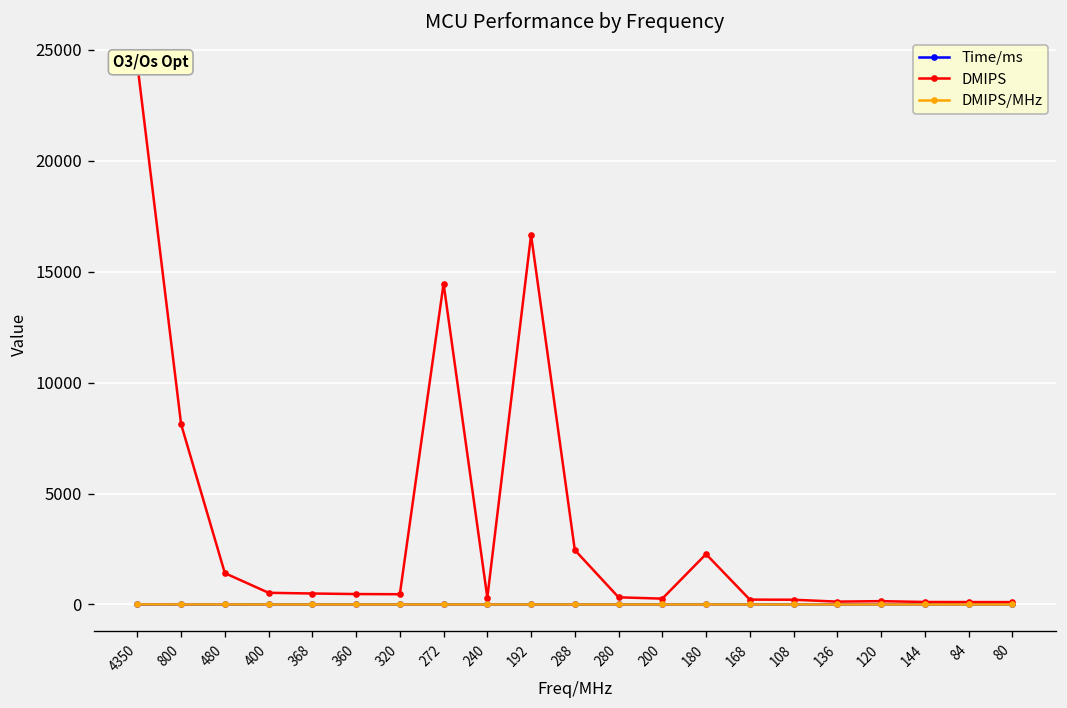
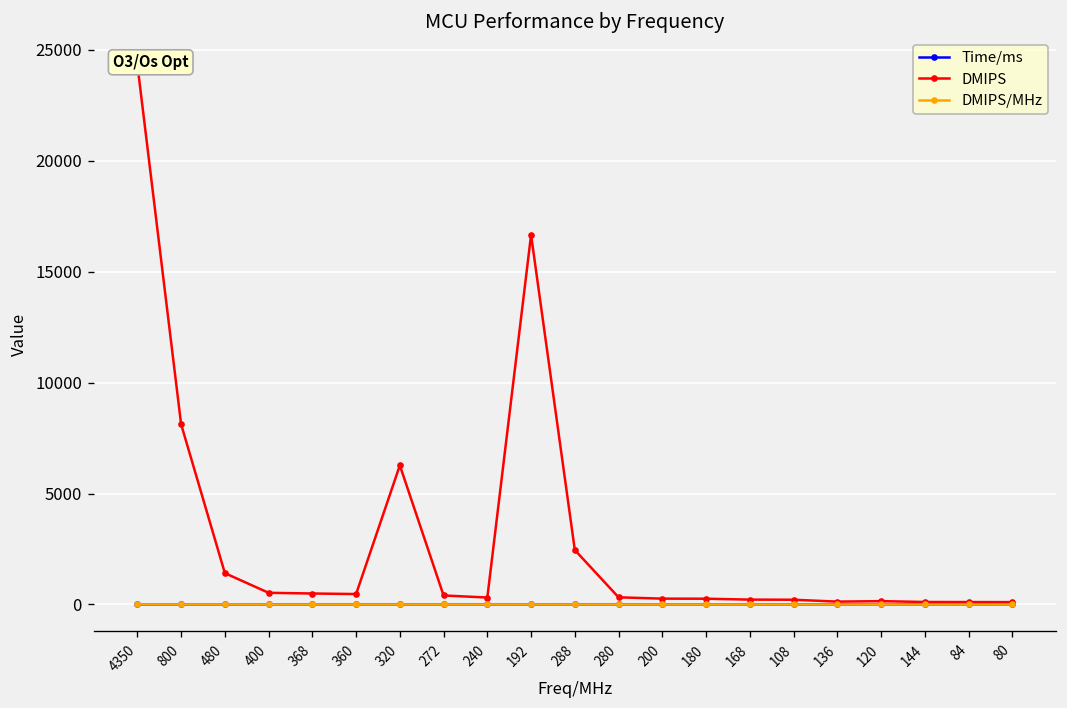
  {
    "DMIPS/MHz": {
      "4350": 0,
      "800": 0,
      "480": 0,
      "400": 0,
      "368": 0,
      "360": 0,
      "320": 0,
      "272": 0,
      "240": 0,
      "192": 0,
      "288": 0,
      "280": 0,
      "200": 0,
      "180": 0,
      "168": 0,
      "108": 0,
      "120": 0
    },
    "DMIPS": {
      "800": 8100,
      "480": 1400,
      "400": 500,
      "368": 500,
      "360": 500,
-     "320": 500,
-     "272": 14500,
+     "320": 6300,
+     "272": 400,
      "240": 300,
      "192": 16700,
      "288": 2500,
      "280": 300,
      "200": 300,
-     "180": 2300,
+     "180": 300,
      "168": 200,
      "108": 200,
      "120": 200
    }
  }
